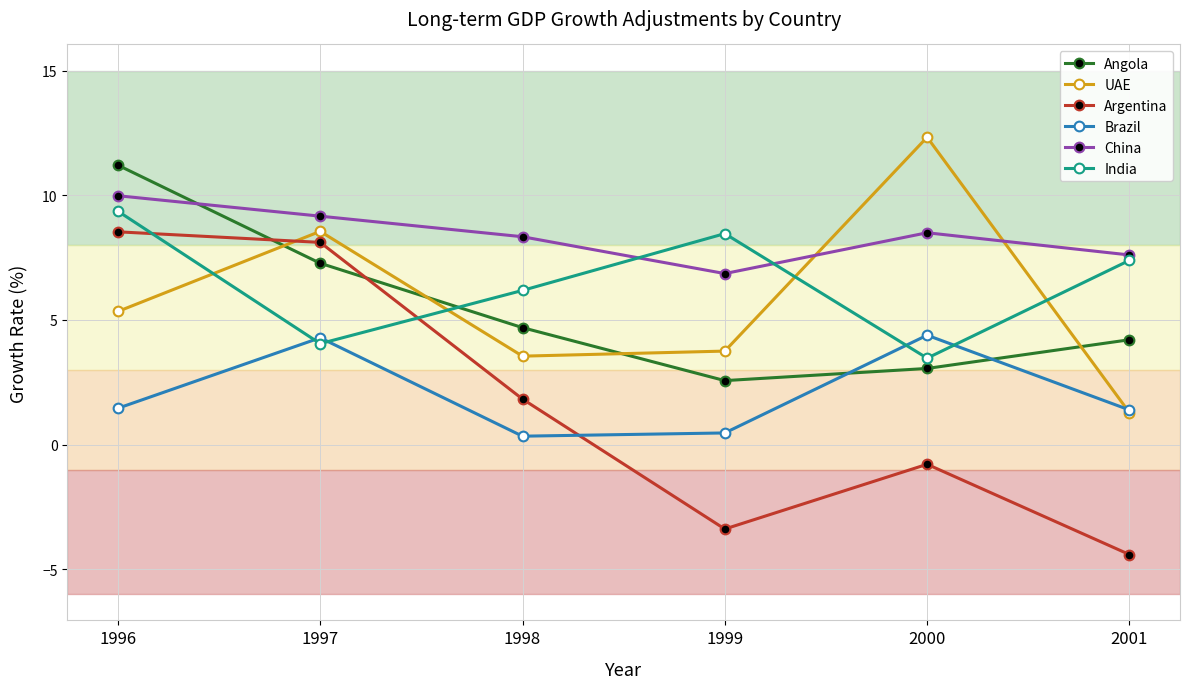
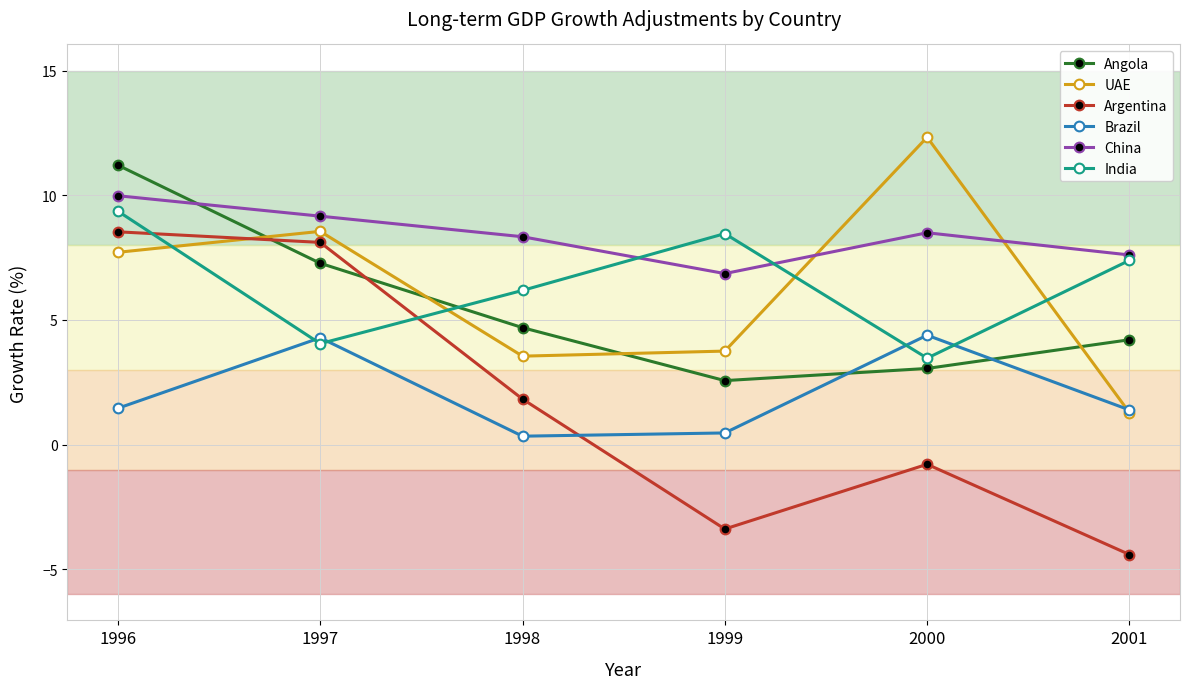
  {
    "Angola": {
      "1996": 11.2,
      "1997": 7.3,
      "1998": 4.7,
      "1999": 2.6,
      "2000": 3.1,
      "2001": 4.2
    },
    "UAE": {
-     "1996": 5.3,
+     "1996": 7.7,
      "1997": 8.6,
      "1998": 3.5,
      "1999": 3.8,
      "2000": 12.3,
      "2001": 1.3
    },
    "Argentina": {
      "1996": 8.5,
      "1997": 8.1,
      "1998": 1.8,
      "1999": -3.4,
      "2000": -0.8,
      "2001": -4.4
    },
    "Brazil": {
      "1996": 1.5,
      "1997": 4.3,
      "1998": 0.3,
      "1999": 0.5,
      "2000": 4.4,
      "2001": 1.4
    },
    "China": {
      "1996": 10.0,
      "1997": 9.2,
      "1998": 8.3,
      "1999": 6.9,
      "2000": 8.5,
      "2001": 7.6
    },
    "India": {
      "1996": 9.4,
      "1997": 4.0,
      "1998": 6.2,
      "1999": 8.5,
      "2000": 3.5,
      "2001": 7.4
    }
  }
